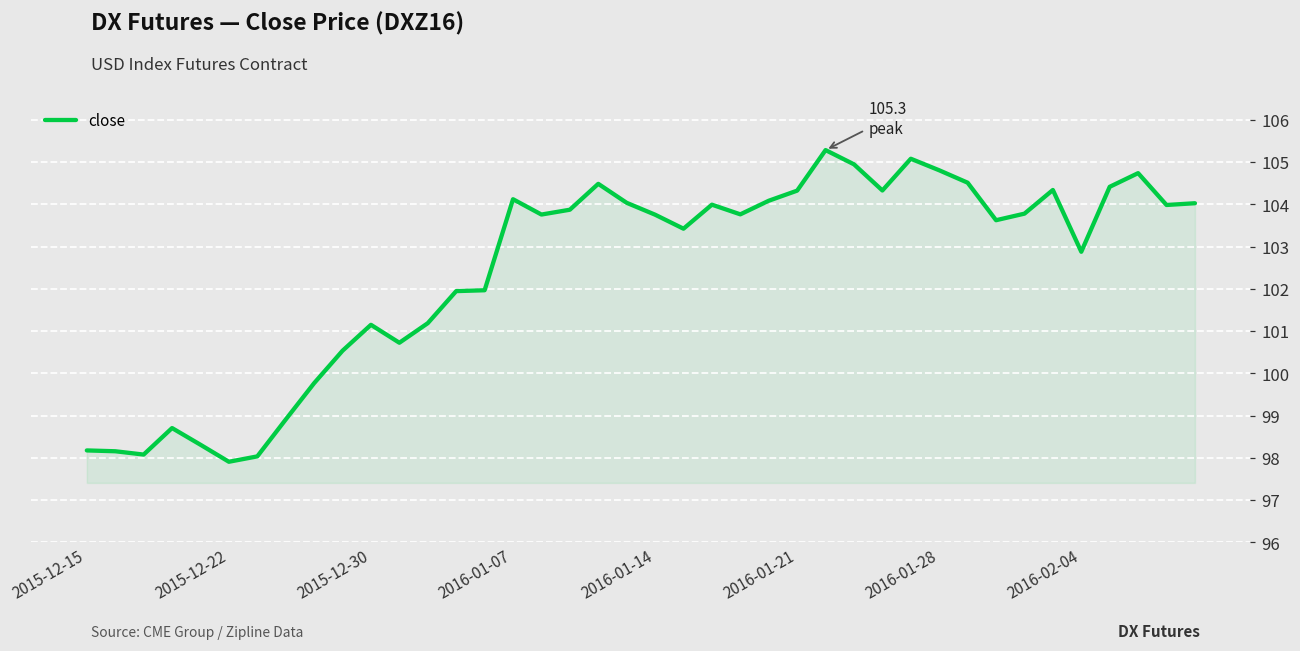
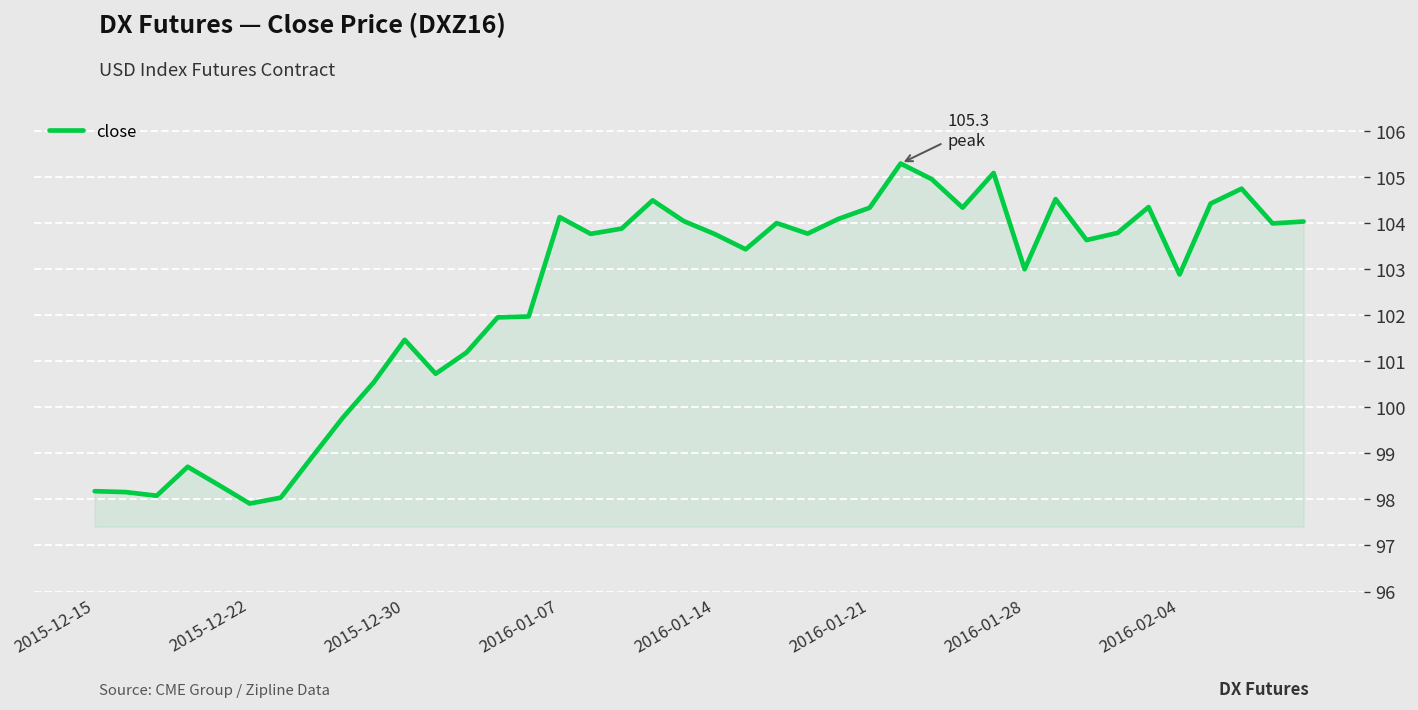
  {
    "2015-12-15": 98.2,
    "2015-12-22": 97.9,
-   "2015-12-30": 101.2,
+   "2015-12-30": 101.5,
    "2016-01-07": 104.1,
    "2016-01-14": 103.8,
    "2016-01-21": 104.3,
-   "2016-01-28": 104.8,
+   "2016-01-28": 103.0,
    "2016-02-04": 102.9
  }
